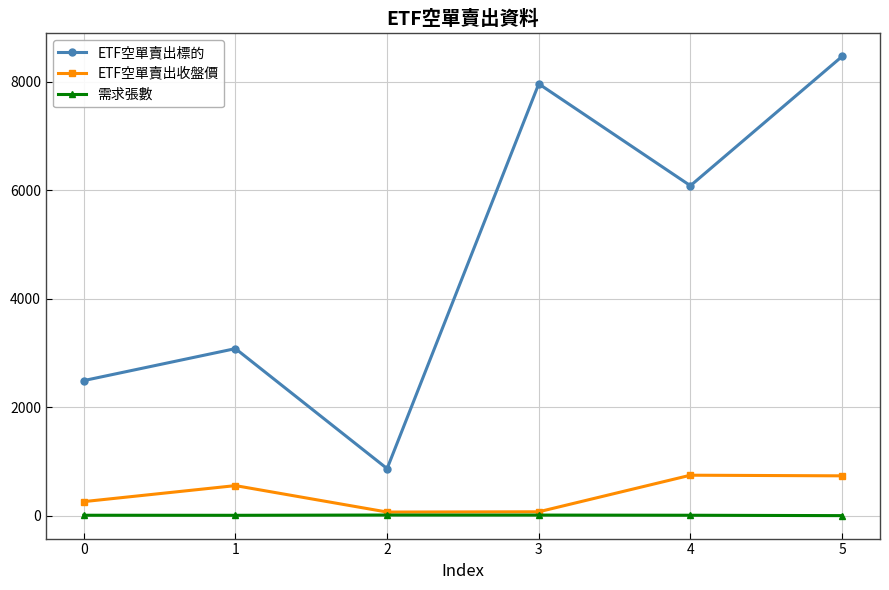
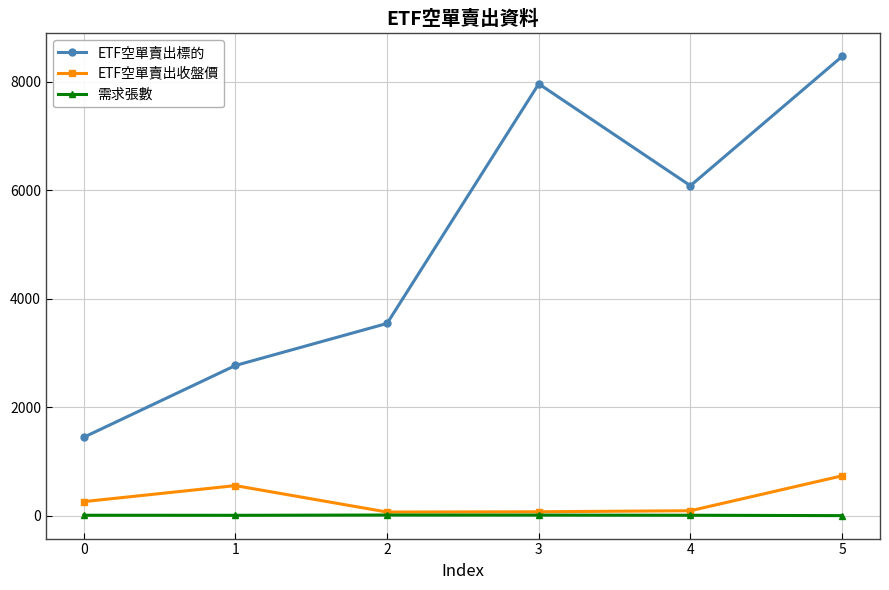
  {
    "ETF空單賣出標的": {
-     "0": 2500,
-     "1": 3100,
-     "2": 900,
+     "0": 1400,
+     "1": 2800,
+     "2": 3500,
      "3": 8000,
      "4": 6100,
      "5": 8500
    },
    "ETF空單賣出收盤價": {
      "0": 300,
      "1": 600,
      "2": 100,
      "3": 100,
-     "4": 700,
+     "4": 100,
      "5": 700
    },
    "需求張數": {
      "0": 0,
      "1": 0,
      "2": 0,
      "3": 0,
      "4": 0,
      "5": 0
    }
  }
